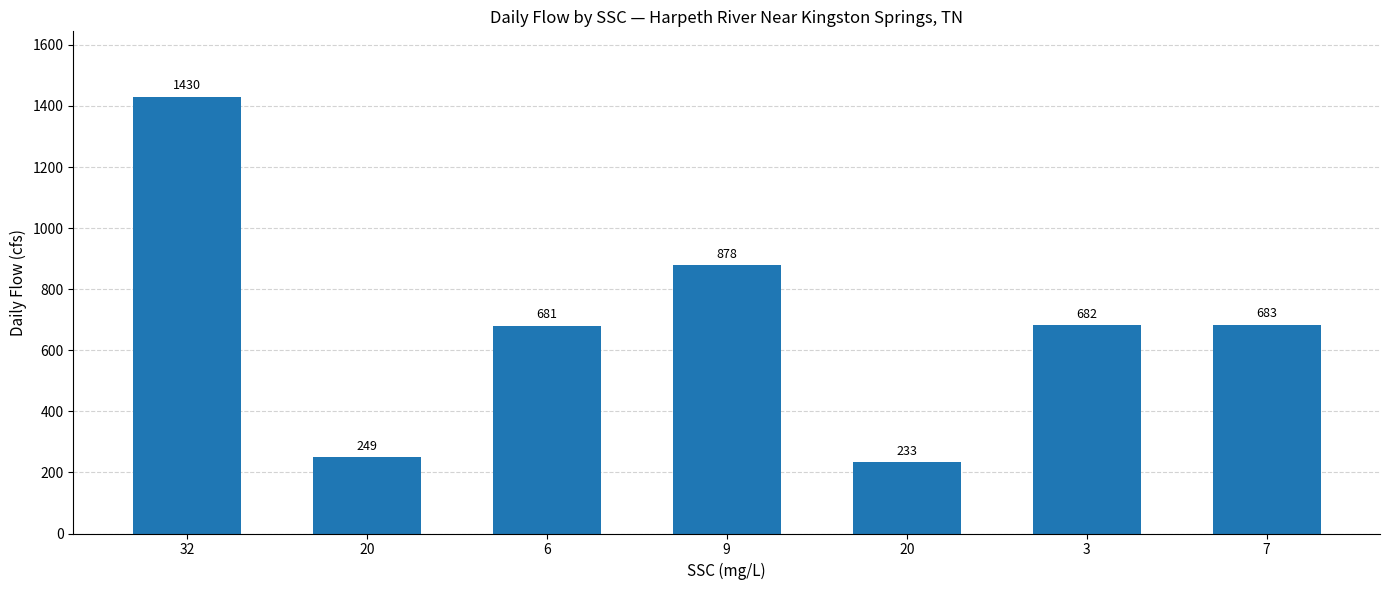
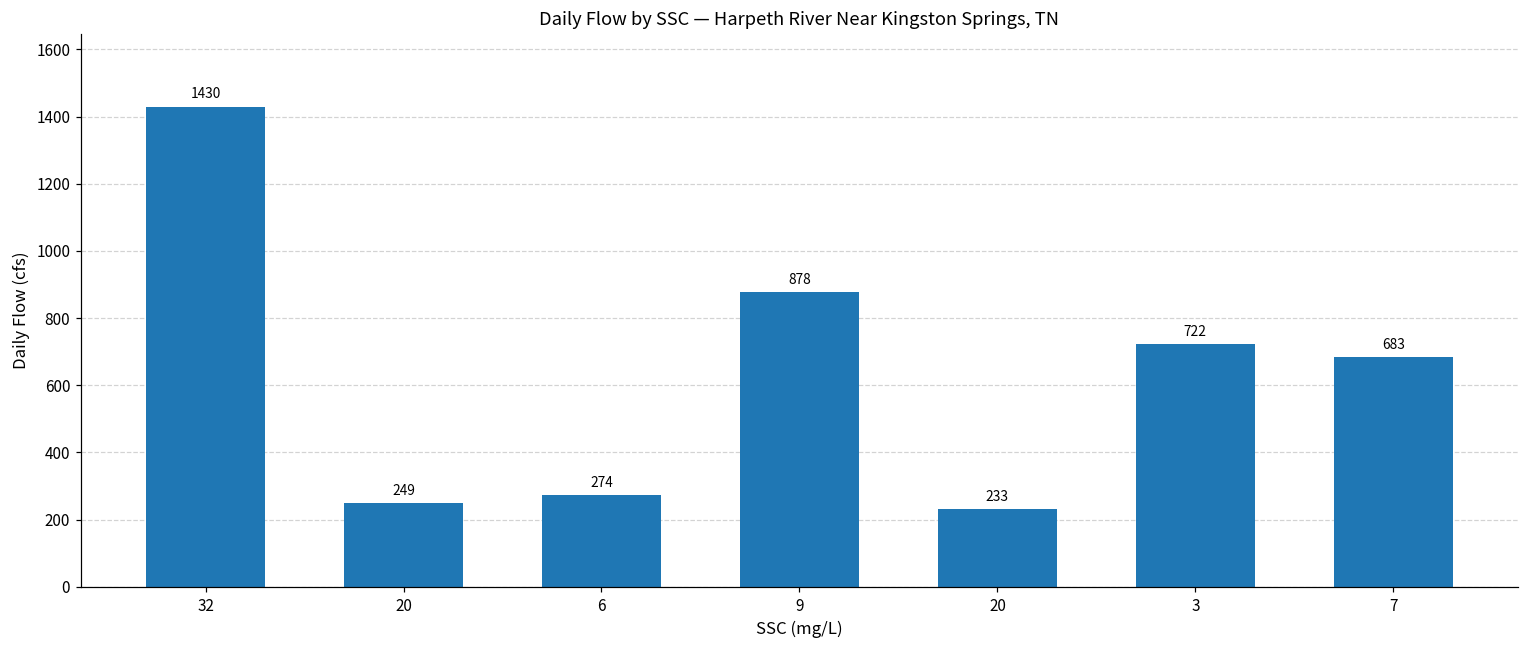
  {
    "32": 1430,
-   "6": 681,
+   "6": 274,
    "9": 878,
-   "3": 682,
+   "3": 722,
    "7": 683
  }
